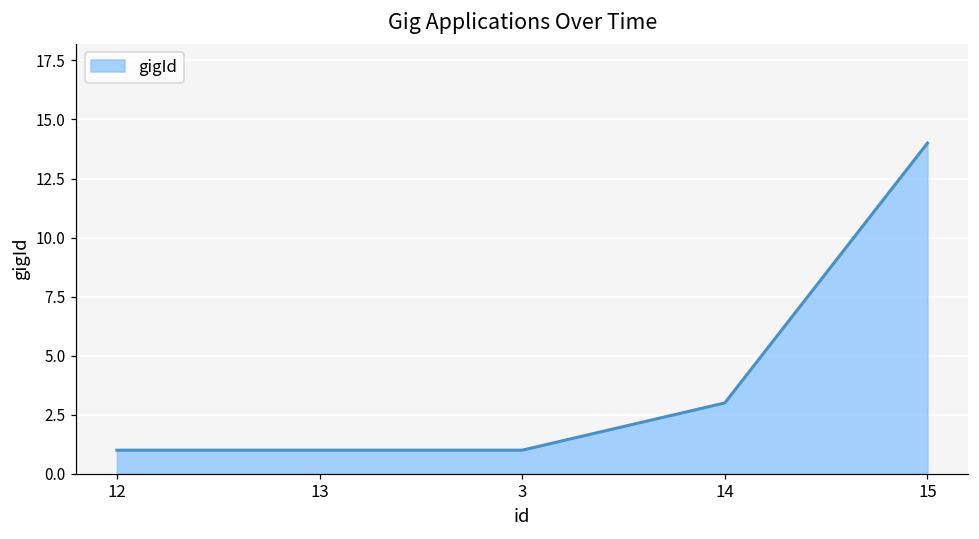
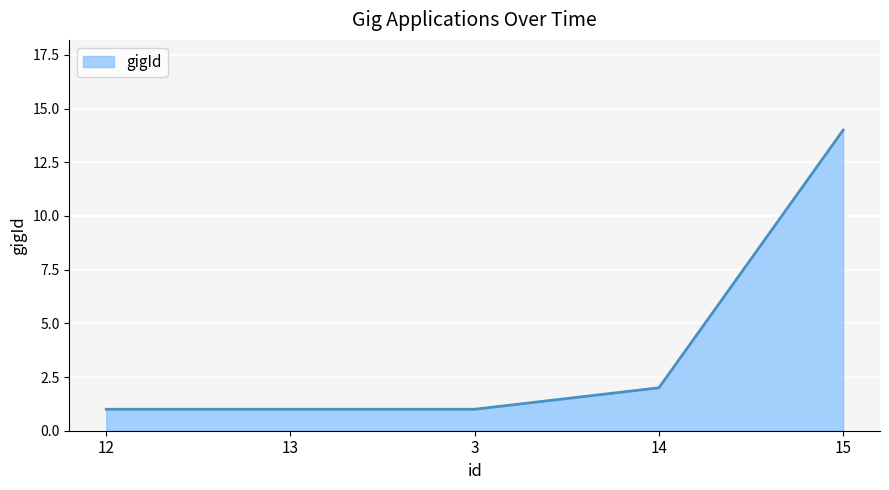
  {
    "12": 1,
    "13": 1,
    "3": 1,
-   "14": 3,
+   "14": 2,
    "15": 14
  }
